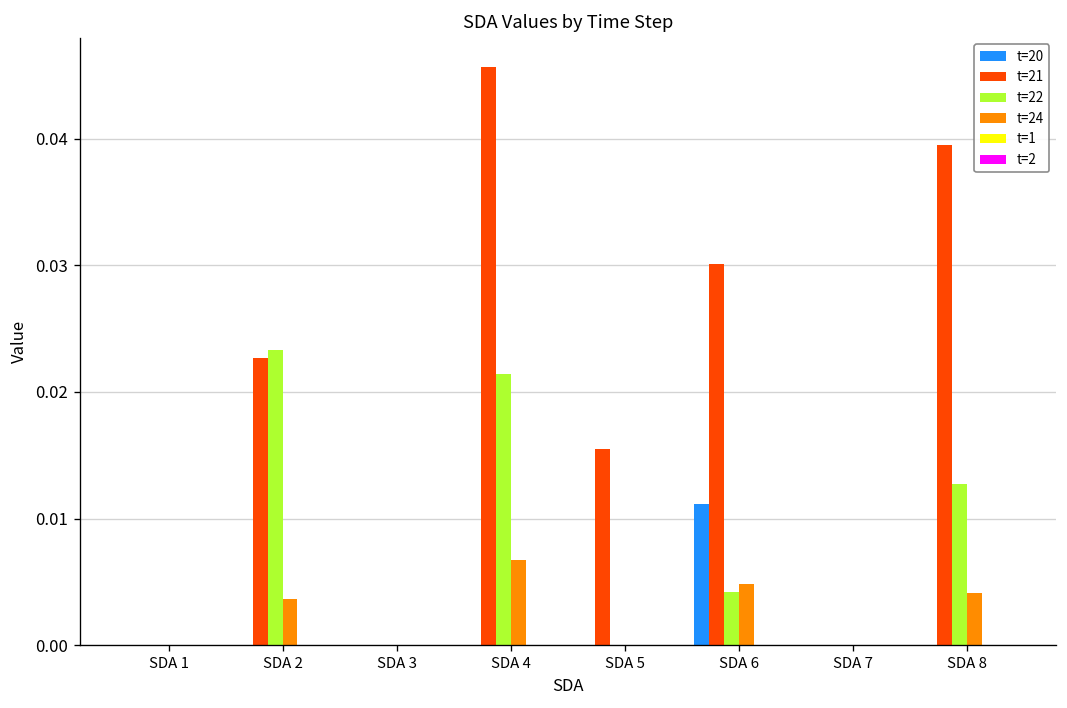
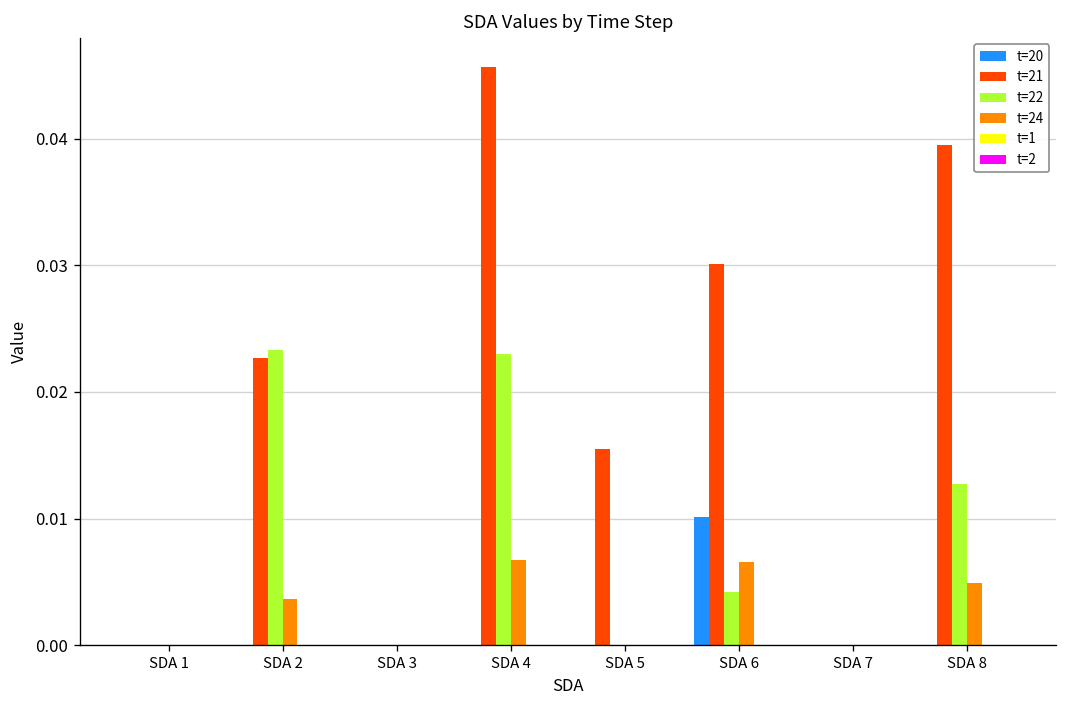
  {
    "t=20": {
      "SDA 1": 0.0000,
      "SDA 2": 0.0000,
      "SDA 3": 0.0000,
      "SDA 4": 0.0000,
      "SDA 5": 0.0000,
-     "SDA 6": 0.0112,
+     "SDA 6": 0.0101,
      "SDA 7": 0.0000,
      "SDA 8": 0.0000
    },
    "t=21": {
      "SDA 1": 0.0000,
      "SDA 2": 0.0227,
      "SDA 3": 0.0000,
      "SDA 4": 0.0457,
      "SDA 5": 0.0155,
      "SDA 6": 0.0301,
      "SDA 7": 0.0000,
      "SDA 8": 0.0395
    },
    "t=22": {
      "SDA 1": 0.0000,
      "SDA 2": 0.0233,
      "SDA 3": 0.0000,
-     "SDA 4": 0.0214,
+     "SDA 4": 0.0230,
      "SDA 5": 0.0000,
      "SDA 6": 0.0042,
      "SDA 7": 0.0000,
      "SDA 8": 0.0127
    },
    "t=24": {
      "SDA 1": 0.0000,
      "SDA 2": 0.0036,
      "SDA 3": 0.0000,
      "SDA 4": 0.0068,
      "SDA 5": 0.0000,
-     "SDA 6": 0.0048,
+     "SDA 6": 0.0066,
      "SDA 7": 0.0000,
-     "SDA 8": 0.0041
+     "SDA 8": 0.0050
    },
    "t=1": {
      "SDA 1": 0.0000,
      "SDA 2": 0.0000,
      "SDA 3": 0.0000,
      "SDA 4": 0.0000,
      "SDA 5": 0.0000,
      "SDA 6": 0.0000,
      "SDA 7": 0.0000,
      "SDA 8": 0.0000
    },
    "t=2": {
      "SDA 1": 0.0000,
      "SDA 2": 0.0000,
      "SDA 3": 0.0000,
      "SDA 4": 0.0000,
      "SDA 5": 0.0000,
      "SDA 6": 0.0000,
      "SDA 7": 0.0000,
      "SDA 8": 0.0000
    }
  }
